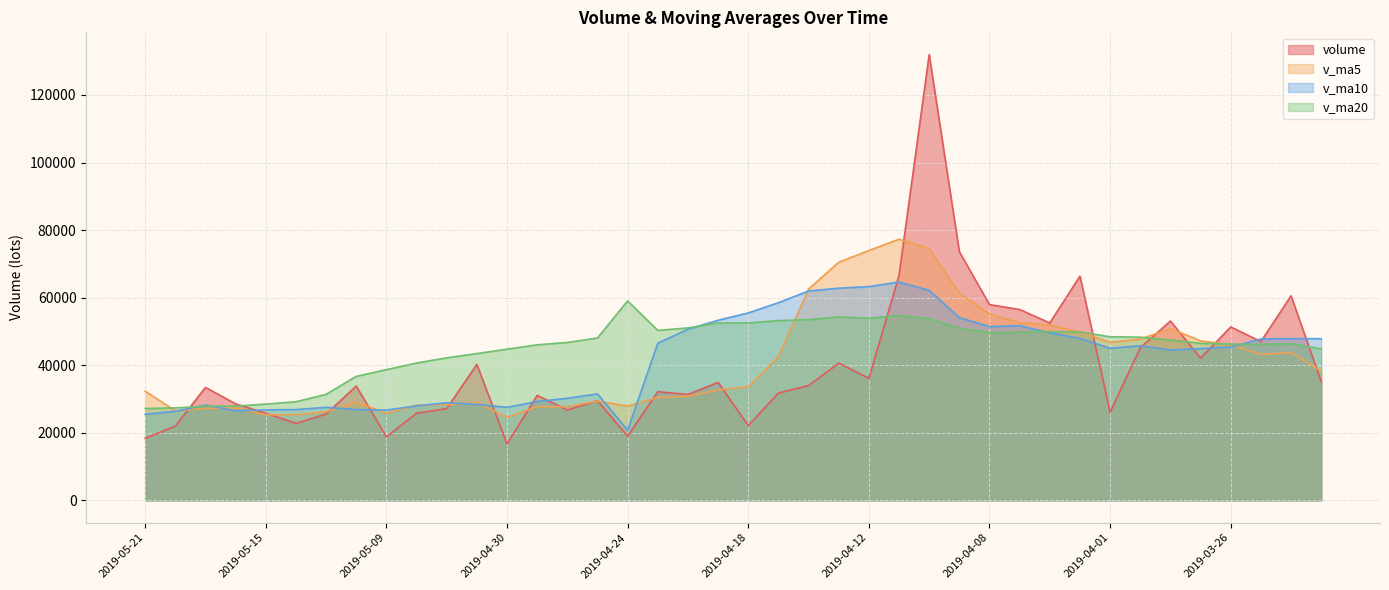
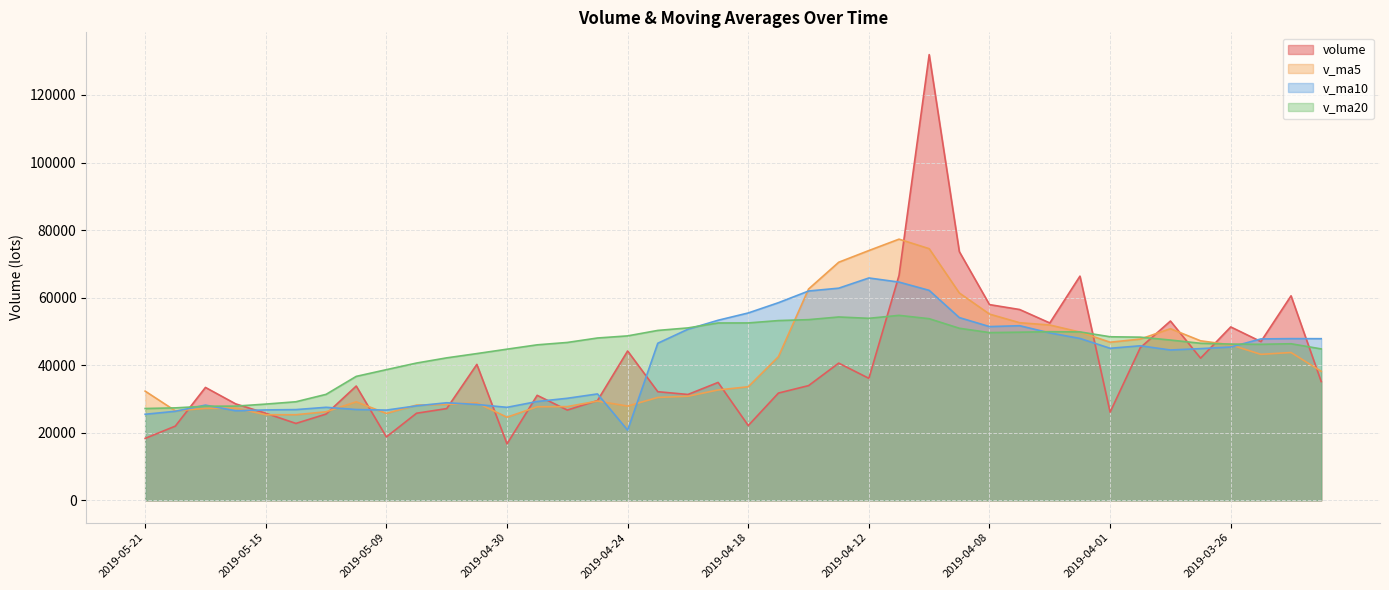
  {
    "volume": {
      "2019-05-21": 18000,
      "2019-05-09": 19000,
      "2019-04-30": 17000,
-     "2019-04-24": 19000,
+     "2019-04-24": 44000,
      "2019-04-18": 22000,
      "2019-04-12": 36000,
      "2019-04-08": 58000,
      "2019-04-01": 26000,
      "2019-03-26": 51000
    },
    "v_ma5": {
      "2019-05-21": 32000,
      "2019-05-09": 26000,
      "2019-04-30": 25000,
      "2019-04-24": 28000,
      "2019-04-18": 34000,
      "2019-04-12": 74000,
      "2019-04-08": 55000,
      "2019-04-01": 47000
    },
    "v_ma10": {
      "2019-05-21": 25000,
      "2019-05-15": 27000,
      "2019-05-09": 27000,
      "2019-04-30": 28000,
      "2019-04-24": 21000,
      "2019-04-18": 55000,
-     "2019-04-12": 63000,
+     "2019-04-12": 66000,
      "2019-04-08": 51000,
      "2019-04-01": 45000
    },
    "v_ma20": {
      "2019-05-21": 27000,
      "2019-05-15": 28000,
      "2019-05-09": 39000,
      "2019-04-30": 45000,
-     "2019-04-24": 59000,
+     "2019-04-24": 49000,
      "2019-04-18": 53000,
      "2019-04-12": 54000,
      "2019-04-08": 50000,
      "2019-04-01": 48000
    }
  }
